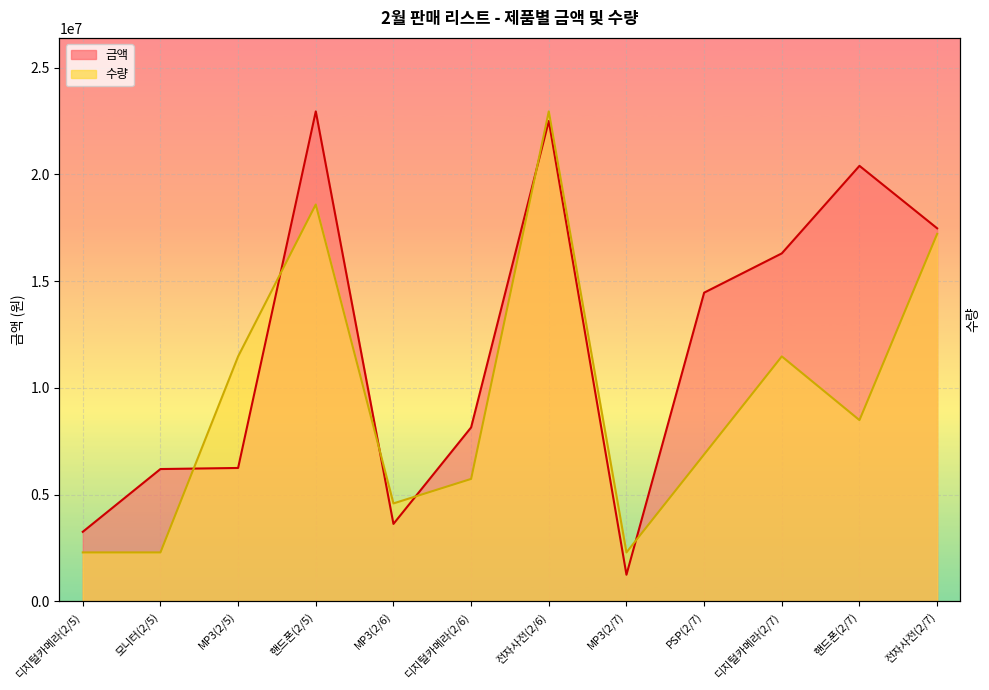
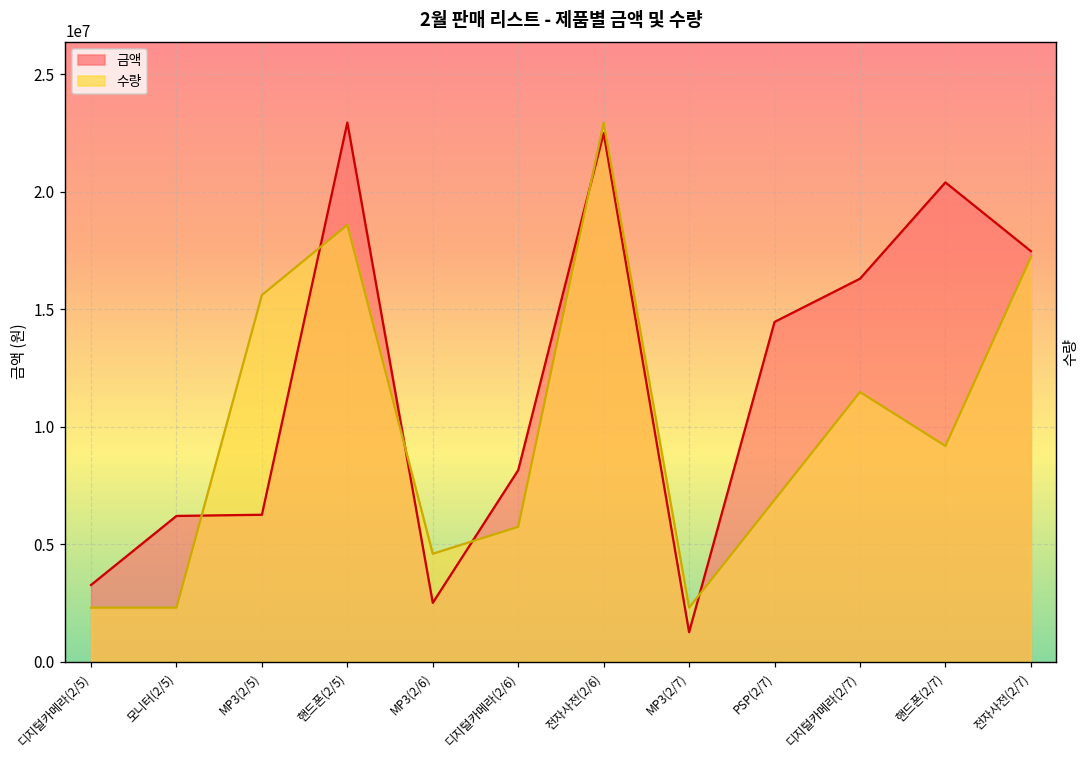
  {
    "금액": {
      "디지털카메라(2/5)": 3300000,
      "모니터(2/5)": 6200000,
      "MP3(2/5)": 6300000,
      "핸드폰(2/5)": 23000000,
-     "MP3(2/6)": 3600000,
+     "MP3(2/6)": 2500000,
      "디지털카메라(2/6)": 8200000,
      "전자사전(2/6)": 22500000,
      "MP3(2/7)": 1300000,
      "PSP(2/7)": 14500000,
      "디지털카메라(2/7)": 16300000,
      "핸드폰(2/7)": 20400000,
      "전자사전(2/7)": 17500000
    },
    "수량": {
      "디지털카메라(2/5)": 2300000,
      "모니터(2/5)": 2300000,
-     "MP3(2/5)": 11500000,
+     "MP3(2/5)": 15600000,
      "핸드폰(2/5)": 18600000,
      "MP3(2/6)": 4600000,
      "디지털카메라(2/6)": 5700000,
      "전자사전(2/6)": 23000000,
      "MP3(2/7)": 2300000,
      "PSP(2/7)": 6900000,
      "디지털카메라(2/7)": 11500000,
-     "핸드폰(2/7)": 8500000,
+     "핸드폰(2/7)": 9200000,
      "전자사전(2/7)": 17200000
    }
  }
